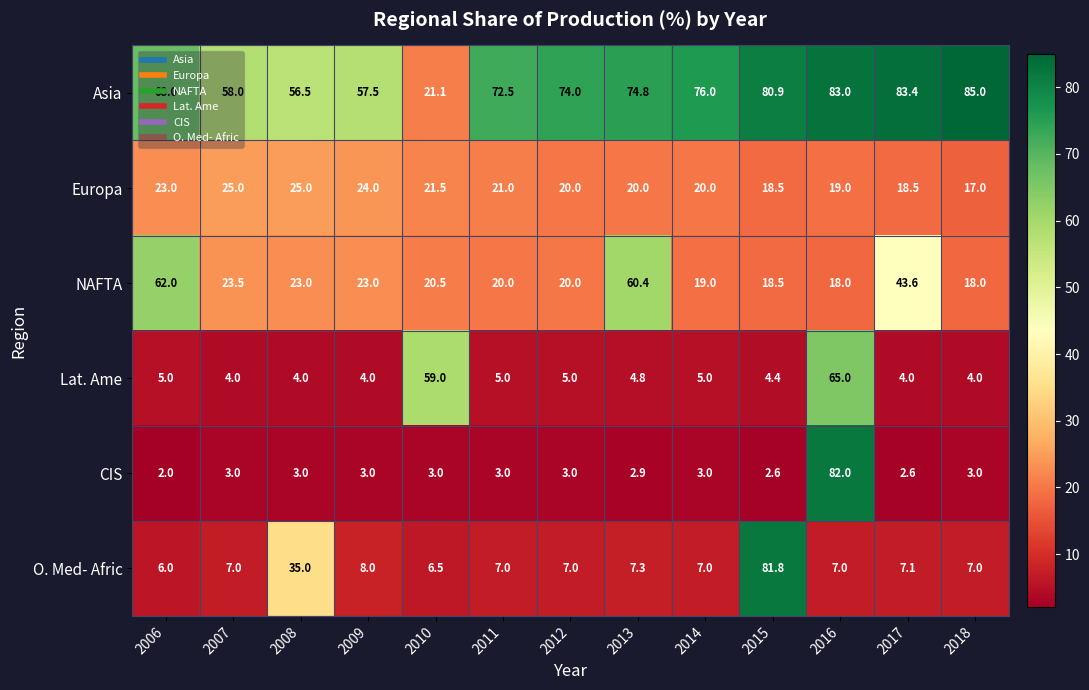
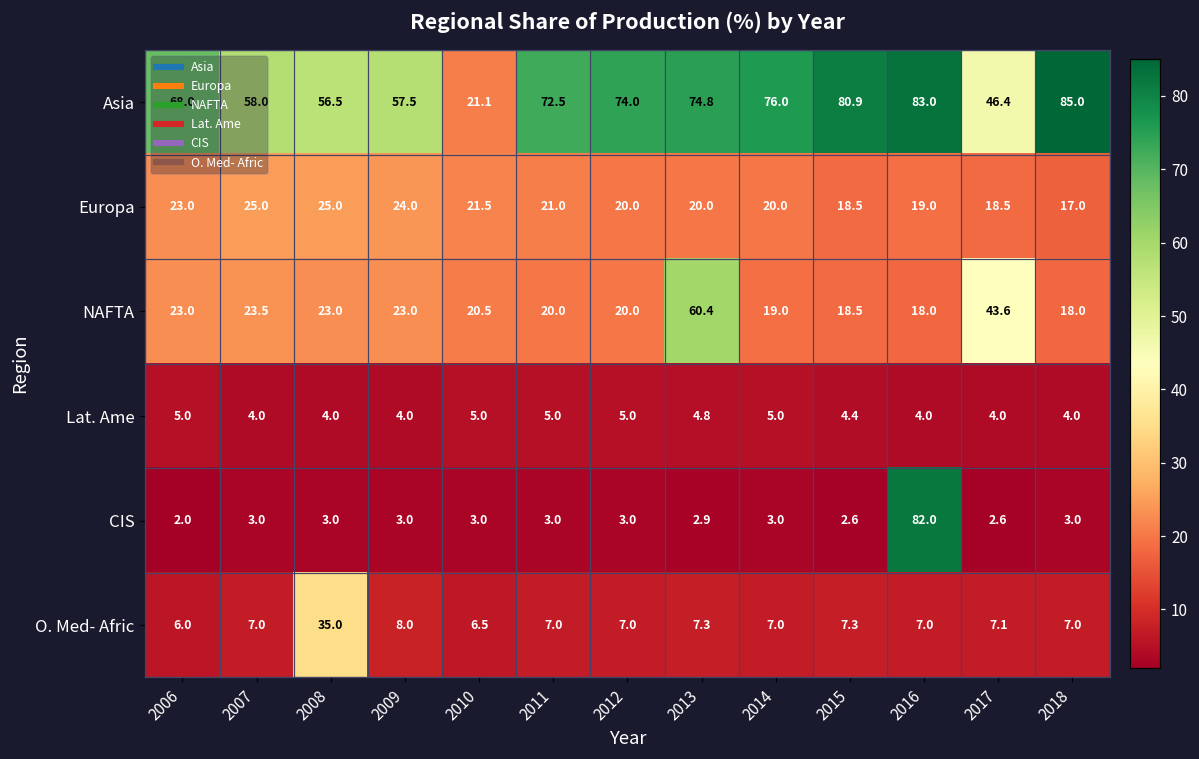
  {
    "Asia": {
      "2008": 56.5,
      "2009": 57.5,
      "2010": 21.1,
      "2011": 72.5,
      "2012": 74.0,
      "2013": 74.8,
      "2014": 76.0,
      "2015": 80.9,
      "2016": 83.0,
-     "2017": 83.4,
+     "2017": 46.4,
      "2018": 85.0
    },
    "Europa": {
      "2006": 23.0,
      "2007": 25.0,
      "2008": 25.0,
      "2009": 24.0,
      "2010": 21.5,
      "2011": 21.0,
      "2012": 20.0,
      "2013": 20.0,
      "2014": 20.0,
      "2015": 18.5,
      "2016": 19.0,
      "2017": 18.5,
      "2018": 17.0
    },
    "NAFTA": {
-     "2006": 62.0,
+     "2006": 23.0,
      "2007": 23.5,
      "2008": 23.0,
      "2009": 23.0,
      "2010": 20.5,
      "2011": 20.0,
      "2012": 20.0,
      "2013": 60.4,
      "2014": 19.0,
      "2015": 18.5,
      "2016": 18.0,
      "2017": 43.6,
      "2018": 18.0
    },
    "Lat. Ame": {
      "2006": 5.0,
      "2007": 4.0,
      "2008": 4.0,
      "2009": 4.0,
-     "2010": 59.0,
+     "2010": 5.0,
      "2011": 5.0,
      "2012": 5.0,
      "2013": 4.8,
      "2014": 5.0,
      "2015": 4.4,
-     "2016": 65.0,
+     "2016": 4.0,
      "2017": 4.0,
      "2018": 4.0
    },
    "CIS": {
      "2006": 2.0,
      "2007": 3.0,
      "2008": 3.0,
      "2009": 3.0,
      "2010": 3.0,
      "2011": 3.0,
      "2012": 3.0,
      "2013": 2.9,
      "2014": 3.0,
      "2015": 2.6,
      "2016": 82.0,
      "2017": 2.6,
      "2018": 3.0
    },
    "O. Med- Afric": {
      "2006": 6.0,
      "2007": 7.0,
      "2008": 35.0,
      "2009": 8.0,
      "2010": 6.5,
      "2011": 7.0,
      "2012": 7.0,
      "2013": 7.3,
      "2014": 7.0,
-     "2015": 81.8,
+     "2015": 7.3,
      "2016": 7.0,
      "2017": 7.1,
      "2018": 7.0
    }
  }
